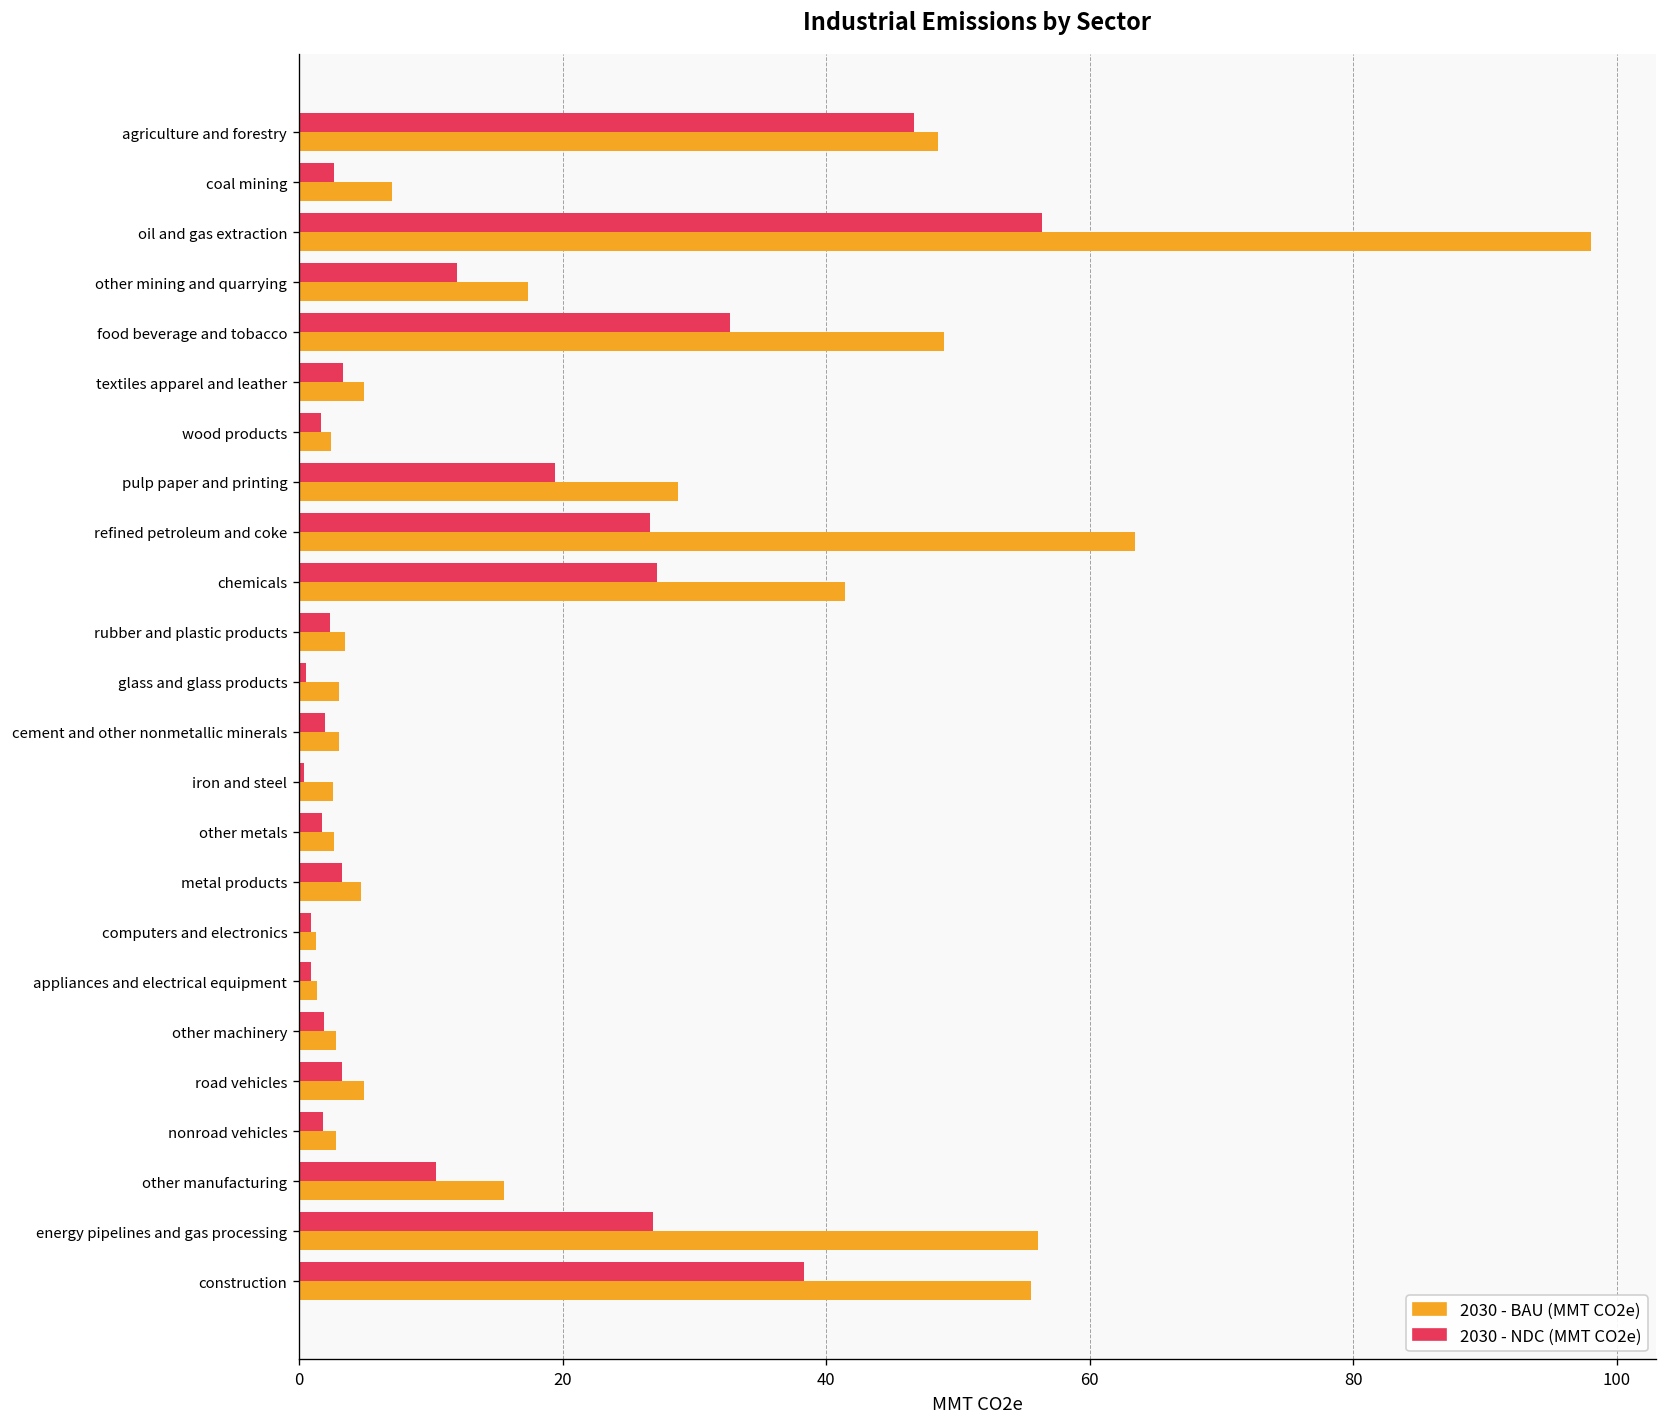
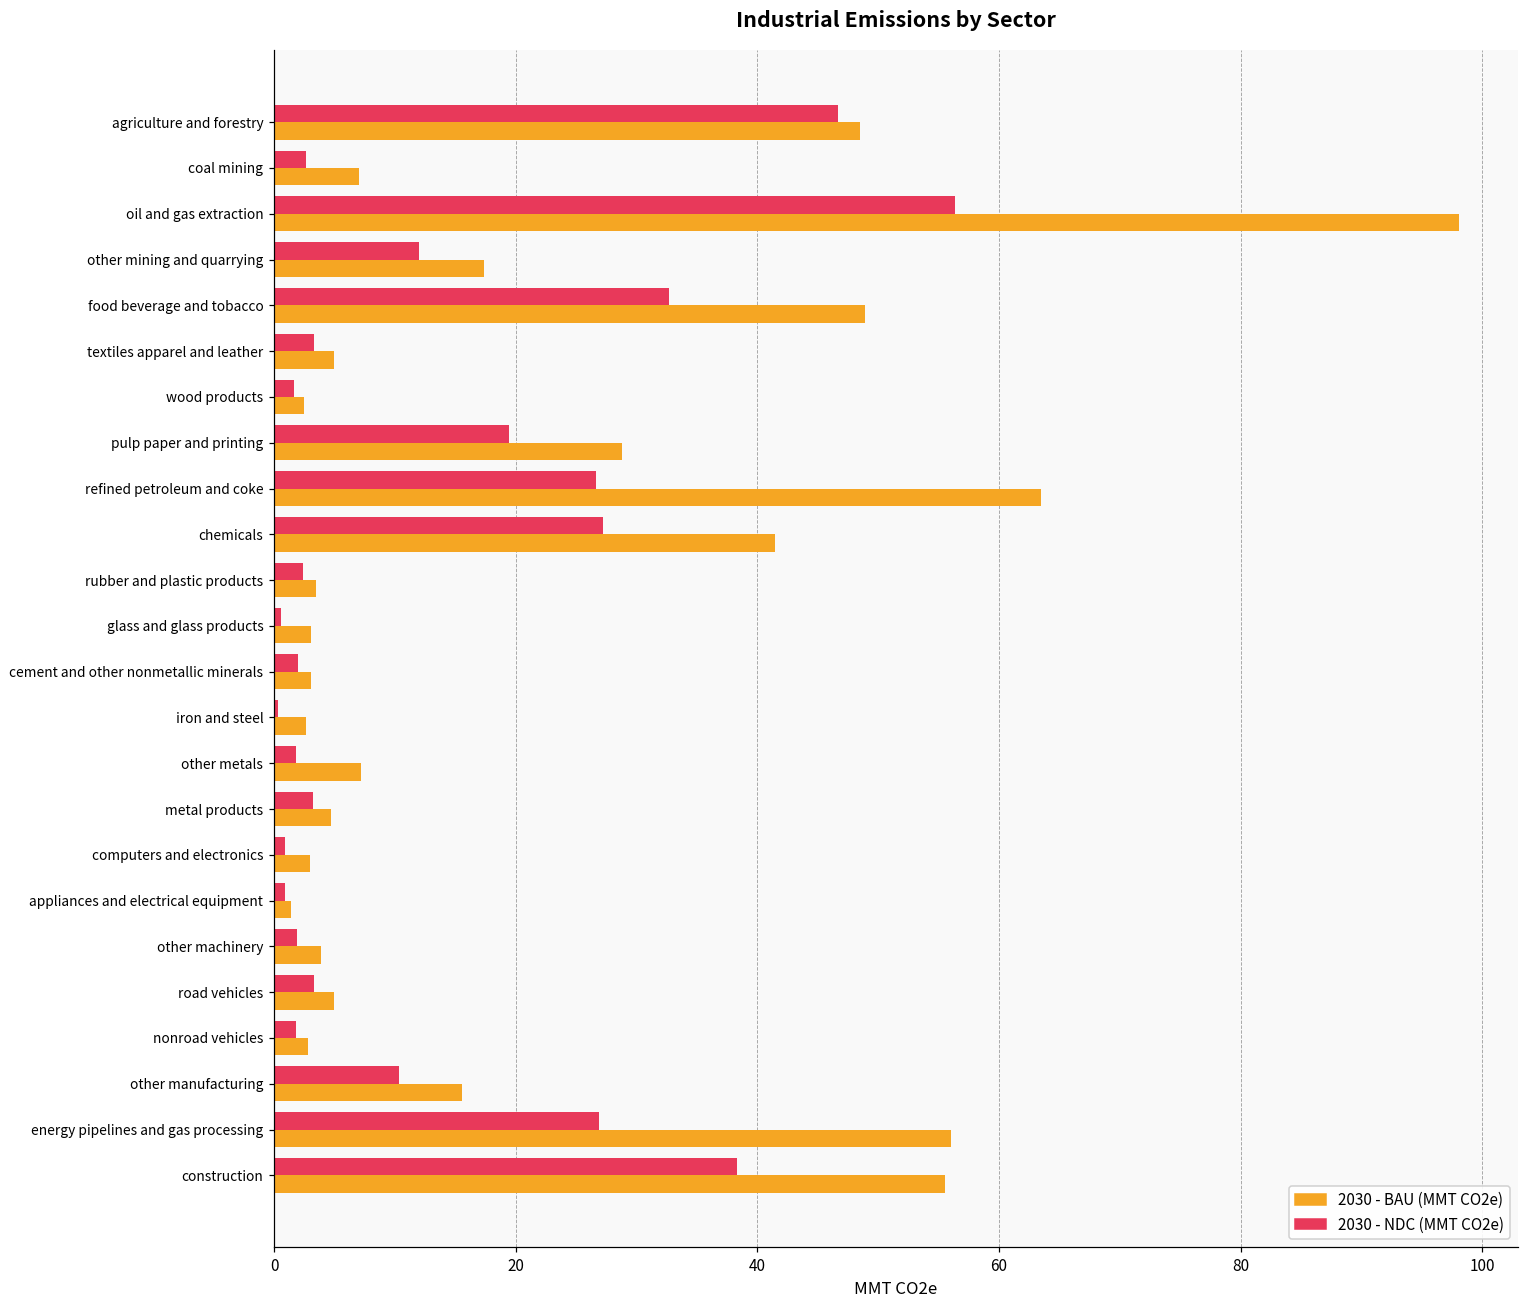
  {
    "2030 - BAU (MMT CO2e)": {
      "agriculture and forestry": 48.5,
      "coal mining": 7.1,
      "oil and gas extraction": 98.1,
      "other mining and quarrying": 17.4,
      "food beverage and tobacco": 48.9,
      "textiles apparel and leather": 5.0,
      "wood products": 2.4,
      "pulp paper and printing": 28.8,
      "refined petroleum and coke": 63.5,
      "chemicals": 41.4,
      "rubber and plastic products": 3.5,
      "glass and glass products": 3.1,
      "cement and other nonmetallic minerals": 3.0,
      "iron and steel": 2.6,
-     "other metals": 2.7,
+     "other metals": 7.2,
      "metal products": 4.7,
-     "computers and electronics": 1.3,
+     "computers and electronics": 3.0,
      "appliances and electrical equipment": 1.4,
-     "other machinery": 2.8,
+     "other machinery": 3.9,
      "road vehicles": 4.9,
      "nonroad vehicles": 2.8,
      "other manufacturing": 15.5,
      "energy pipelines and gas processing": 56.0,
      "construction": 55.5
    },
    "2030 - NDC (MMT CO2e)": {
      "agriculture and forestry": 46.7,
      "coal mining": 2.6,
      "oil and gas extraction": 56.3,
      "other mining and quarrying": 12.0,
      "food beverage and tobacco": 32.7,
      "textiles apparel and leather": 3.3,
      "wood products": 1.7,
      "pulp paper and printing": 19.4,
      "refined petroleum and coke": 26.7,
      "chemicals": 27.2,
      "rubber and plastic products": 2.4,
      "glass and glass products": 0.6,
      "cement and other nonmetallic minerals": 2.0,
      "iron and steel": 0.4,
      "other metals": 1.8,
      "metal products": 3.2,
      "computers and electronics": 0.9,
      "appliances and electrical equipment": 0.9,
      "other machinery": 1.9,
      "road vehicles": 3.3,
      "nonroad vehicles": 1.9,
      "other manufacturing": 10.4,
      "energy pipelines and gas processing": 26.9,
      "construction": 38.3
    }
  }
